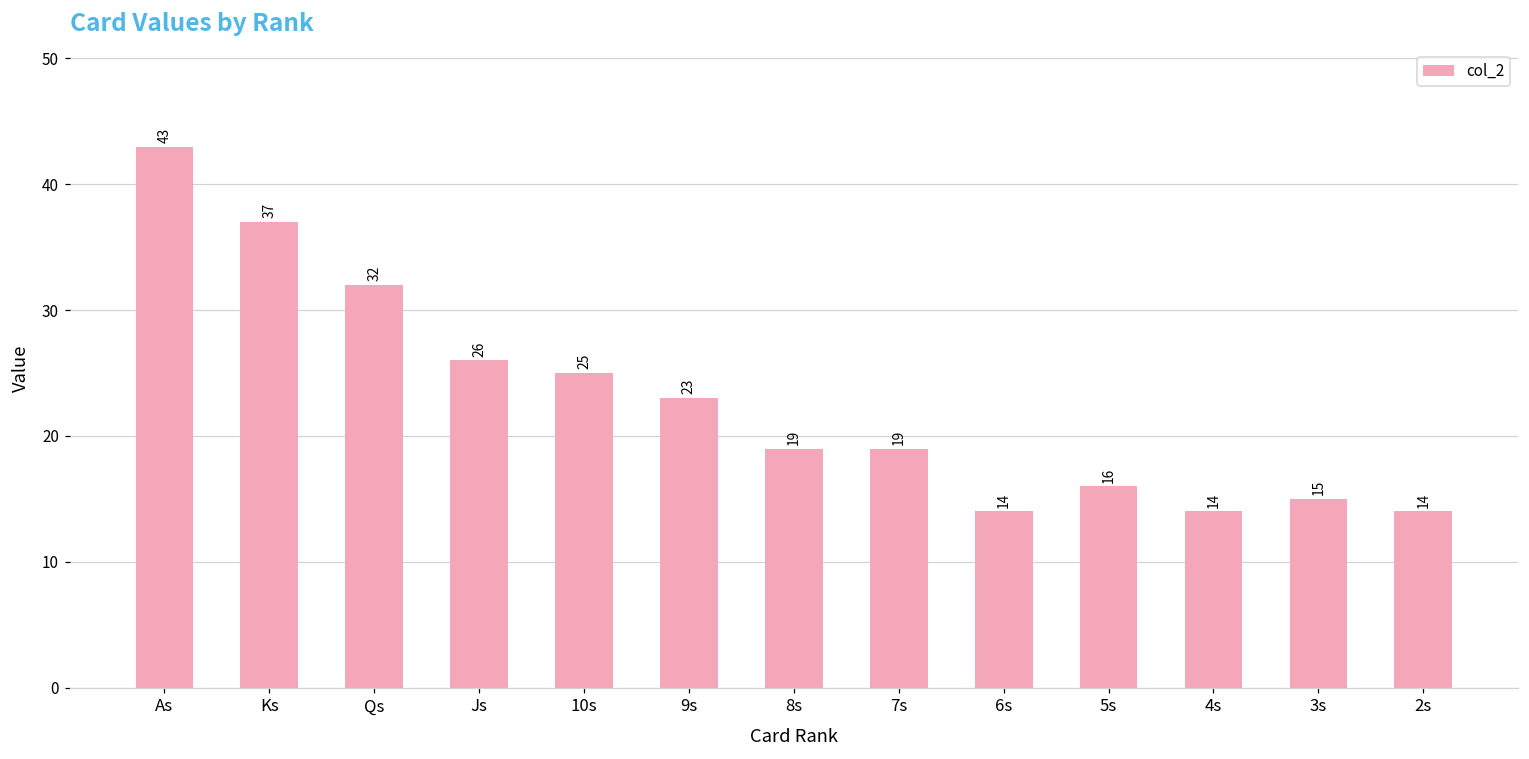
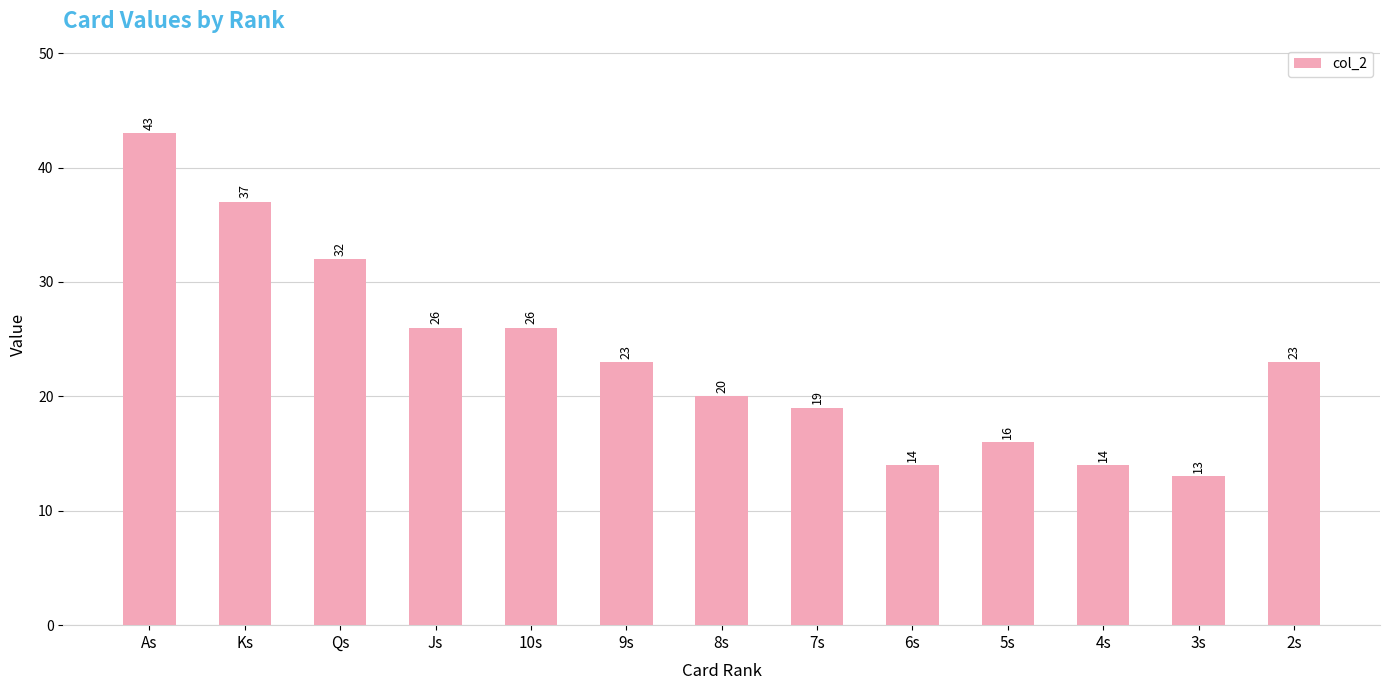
  {
    "As": 43,
    "Ks": 37,
    "Qs": 32,
    "Js": 26,
-   "10s": 25,
+   "10s": 26,
    "9s": 23,
-   "8s": 19,
+   "8s": 20,
    "7s": 19,
    "6s": 14,
    "5s": 16,
    "4s": 14,
-   "3s": 15,
-   "2s": 14
+   "3s": 13,
+   "2s": 23
  }
